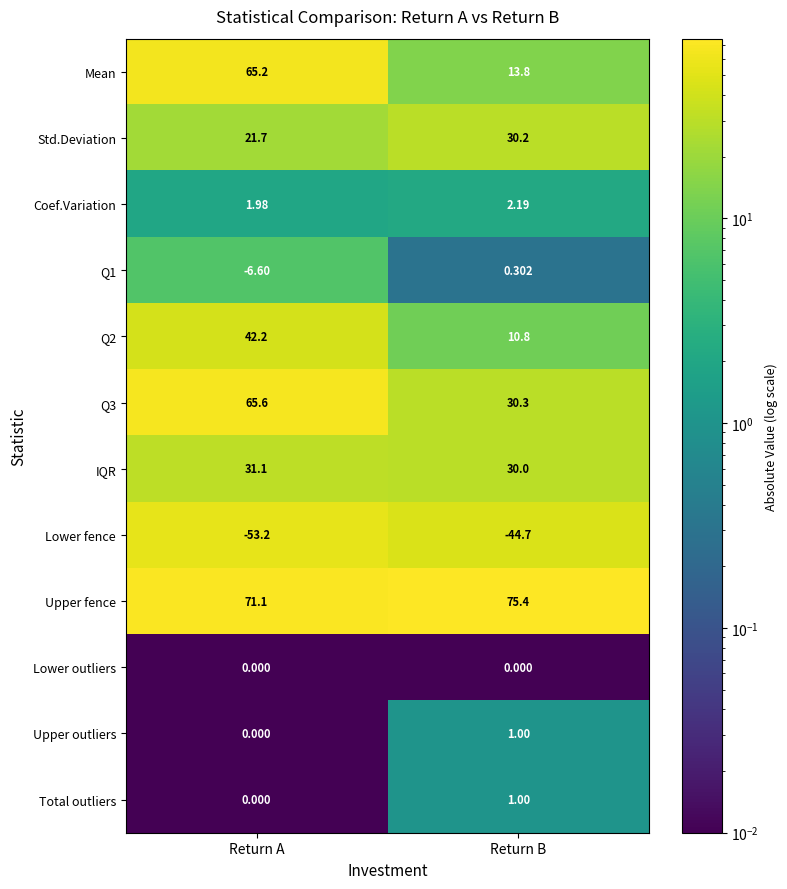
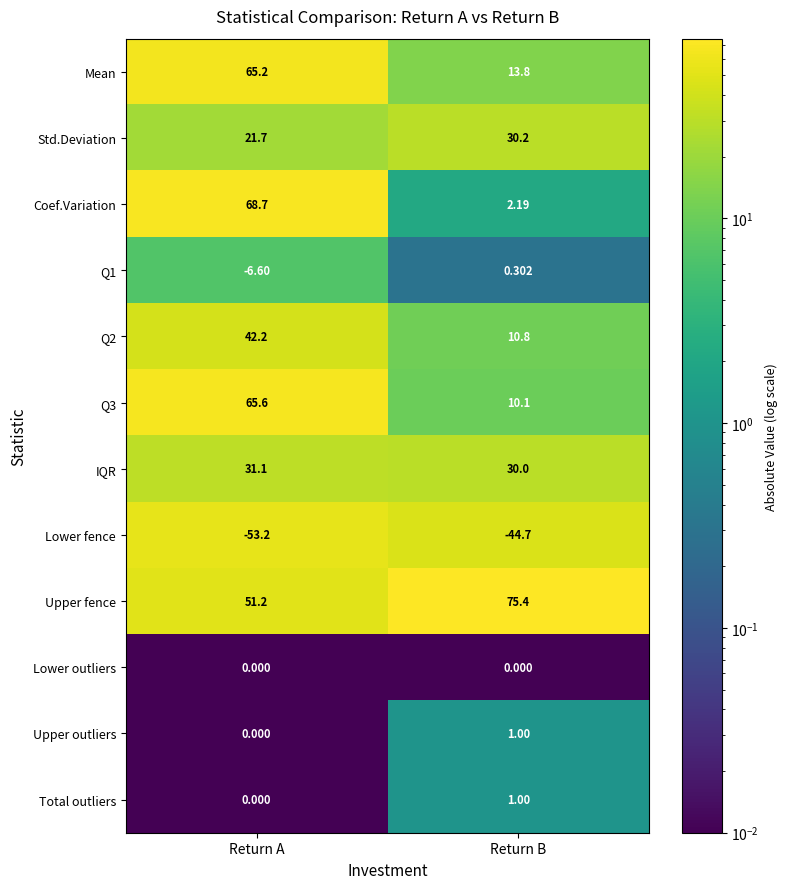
  {
    "Mean": {
      "Return A": 65.2,
      "Return B": 13.8
    },
    "Std.Deviation": {
      "Return A": 21.7,
      "Return B": 30.2
    },
    "Coef.Variation": {
-     "Return A": 1.98,
+     "Return A": 68.7,
      "Return B": 2.19
    },
    "Q1": {
      "Return A": -6.60,
      "Return B": 0.302
    },
    "Q2": {
      "Return A": 42.2,
      "Return B": 10.8
    },
    "Q3": {
      "Return A": 65.6,
-     "Return B": 30.3
+     "Return B": 10.1
    },
    "IQR": {
      "Return A": 31.1,
      "Return B": 30.0
    },
    "Lower fence": {
      "Return A": -53.2,
      "Return B": -44.7
    },
    "Upper fence": {
-     "Return A": 71.1,
+     "Return A": 51.2,
      "Return B": 75.4
    },
    "Lower outliers": {
      "Return A": 0.000,
      "Return B": 0.000
    },
    "Upper outliers": {
      "Return A": 0.000,
      "Return B": 1.00
    },
    "Total outliers": {
      "Return A": 0.000,
      "Return B": 1.00
    }
  }
